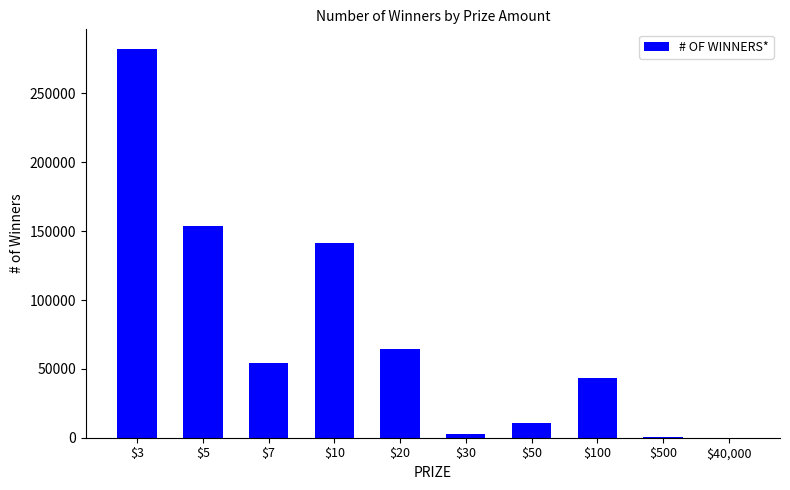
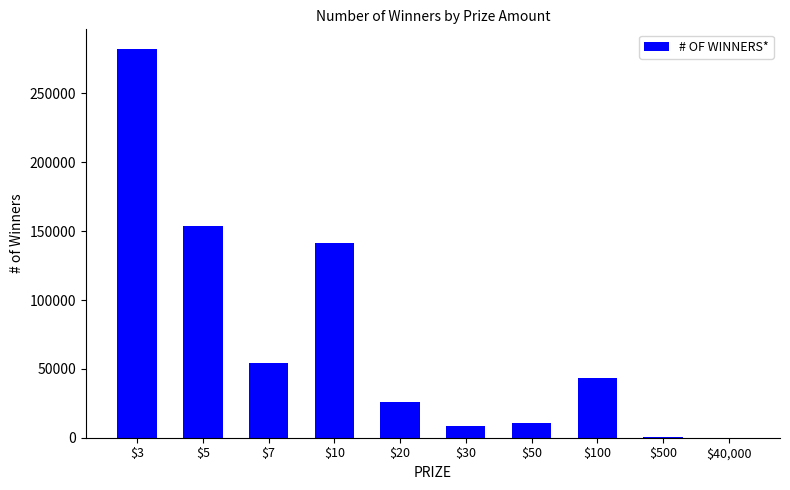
  {
    "$3": 282000,
    "$5": 154000,
    "$7": 54000,
    "$10": 142000,
-   "$20": 65000,
-   "$30": 3000,
+   "$20": 26000,
+   "$30": 9000,
    "$50": 11000,
    "$100": 43000
  }
